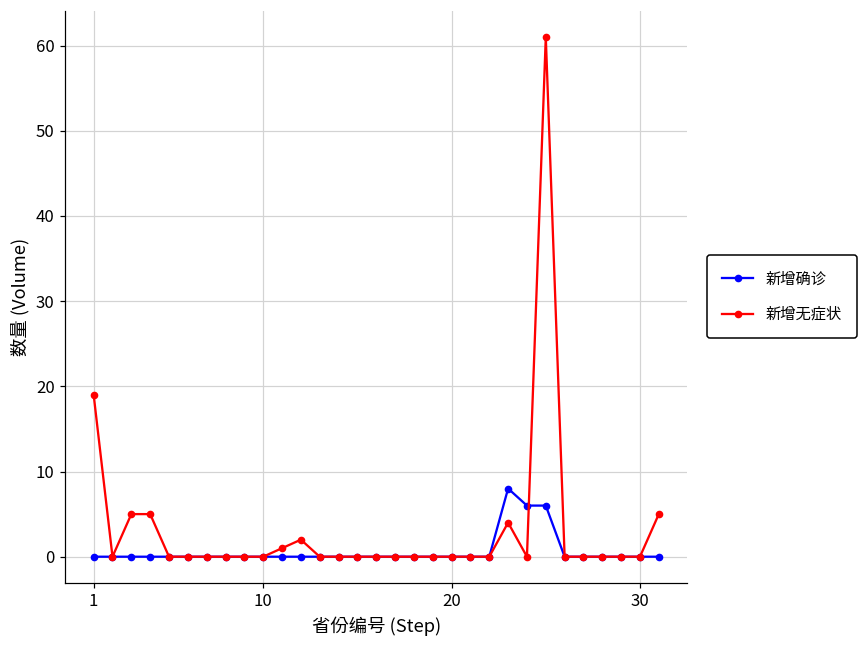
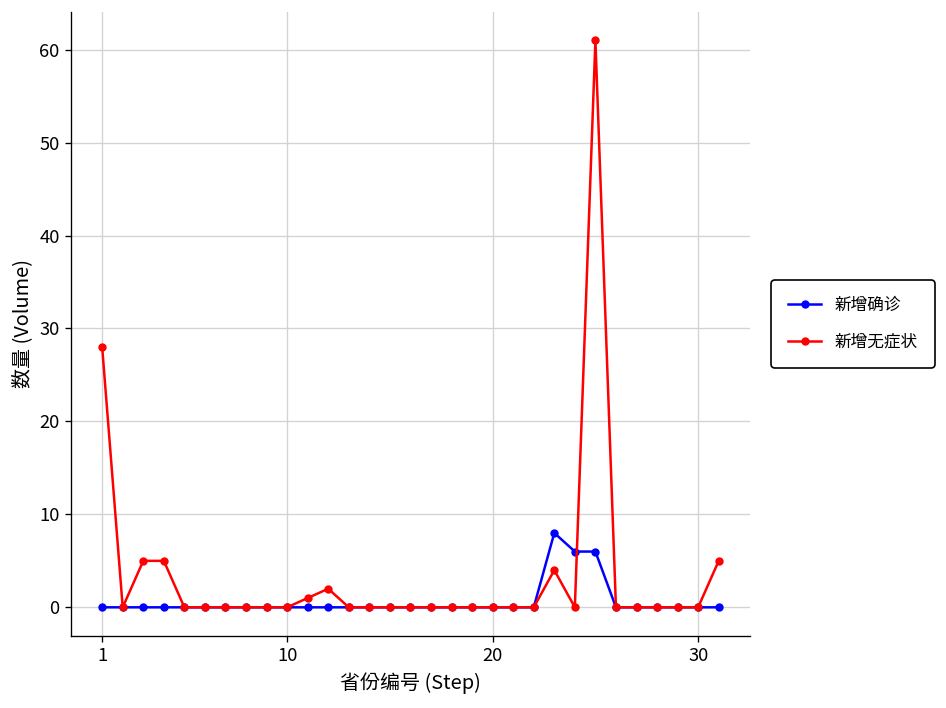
  {
    "新增确诊": {
      "1": 0
    },
    "新增无症状": {
-     "1": 19
+     "1": 28
    }
  }
